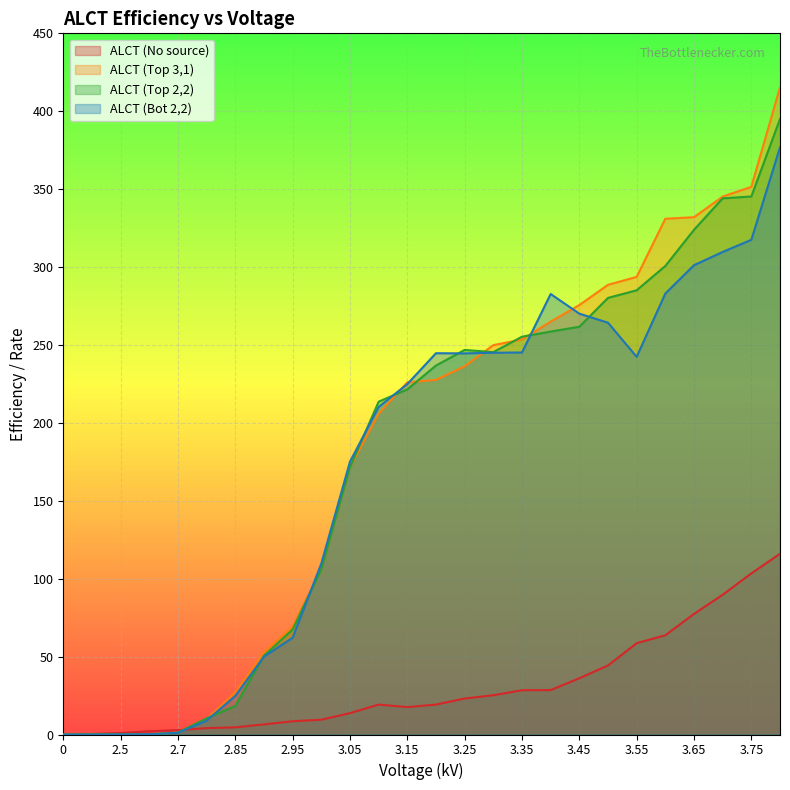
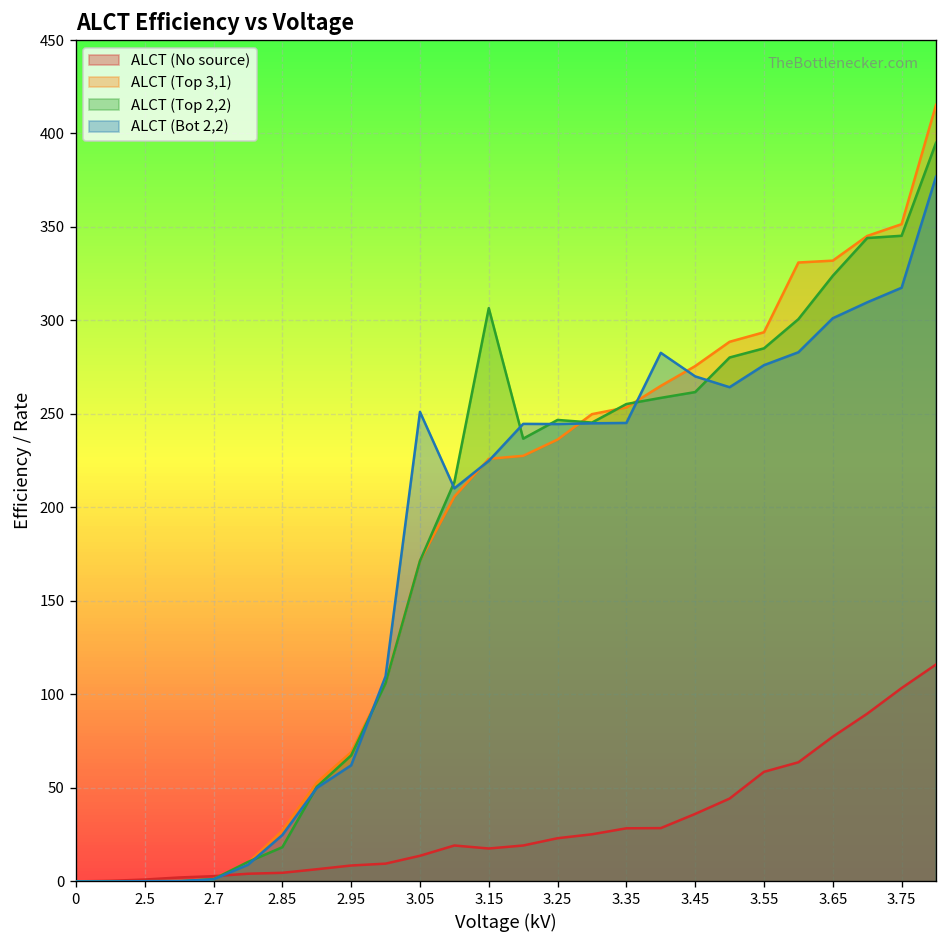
  {
    "ALCT (Top 2,2)": {
      "2.85": 18,
      "2.95": 67,
-     "3.15": 222,
+     "3.15": 307,
      "3.25": 247,
      "3.35": 255,
      "3.45": 262,
      "3.55": 285,
      "3.65": 324,
      "3.75": 345
    },
    "ALCT (Bot 2,2)": {
      "2.85": 25,
      "2.95": 62,
-     "3.05": 175,
+     "3.05": 251,
      "3.25": 245,
      "3.35": 245,
      "3.45": 270,
-     "3.55": 242,
+     "3.55": 276,
      "3.65": 301,
      "3.75": 318
    }
  }
